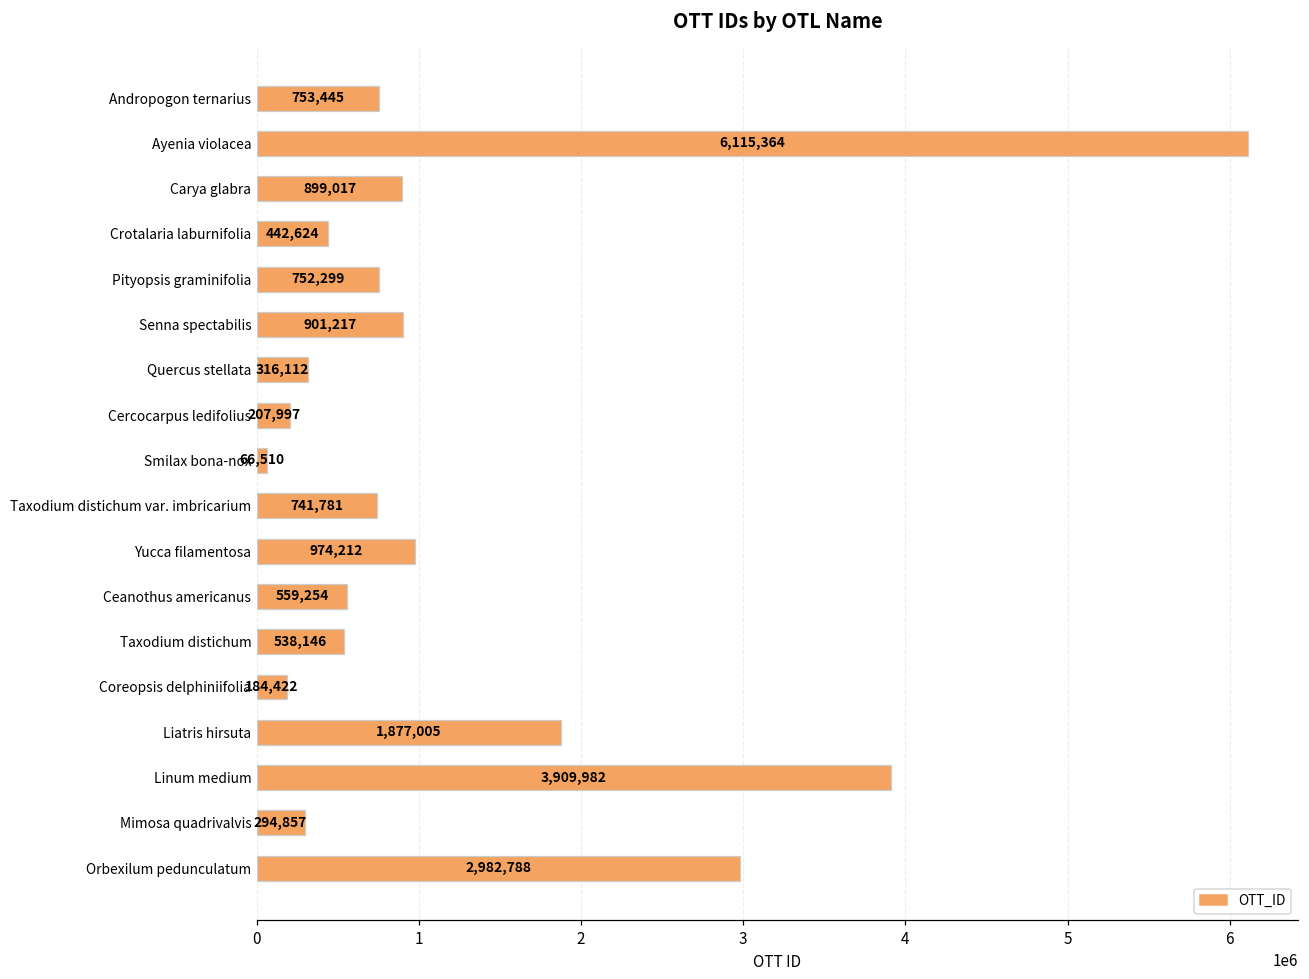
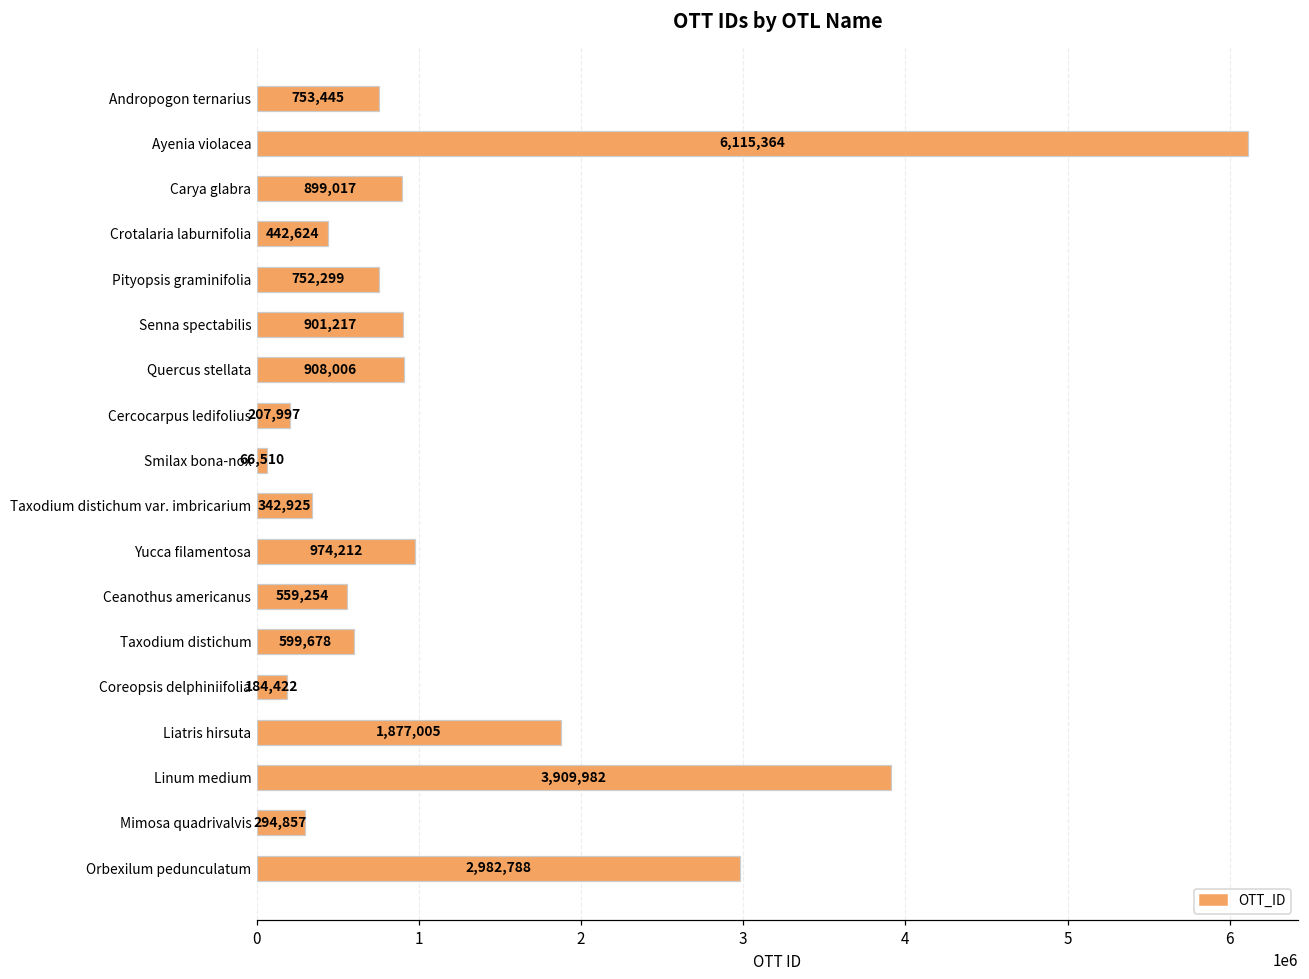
  {
    "Andropogon ternarius": "753,445",
    "Ayenia violacea": "6,115,364",
    "Carya glabra": "899,017",
    "Crotalaria laburnifolia": "442,624",
    "Pityopsis graminifolia": "752,299",
    "Senna spectabilis": "901,217",
-   "Quercus stellata": "316,112",
+   "Quercus stellata": "908,006",
    "Cercocarpus ledifolius": "207,997",
    "Smilax bona-nox": "66,510",
-   "Taxodium distichum var. imbricarium": "741,781",
+   "Taxodium distichum var. imbricarium": "342,925",
    "Yucca filamentosa": "974,212",
    "Ceanothus americanus": "559,254",
-   "Taxodium distichum": "538,146",
+   "Taxodium distichum": "599,678",
    "Coreopsis delphiniifolia": "184,422",
    "Liatris hirsuta": "1,877,005",
    "Linum medium": "3,909,982",
    "Mimosa quadrivalvis": "294,857",
    "Orbexilum pedunculatum": "2,982,788"
  }
